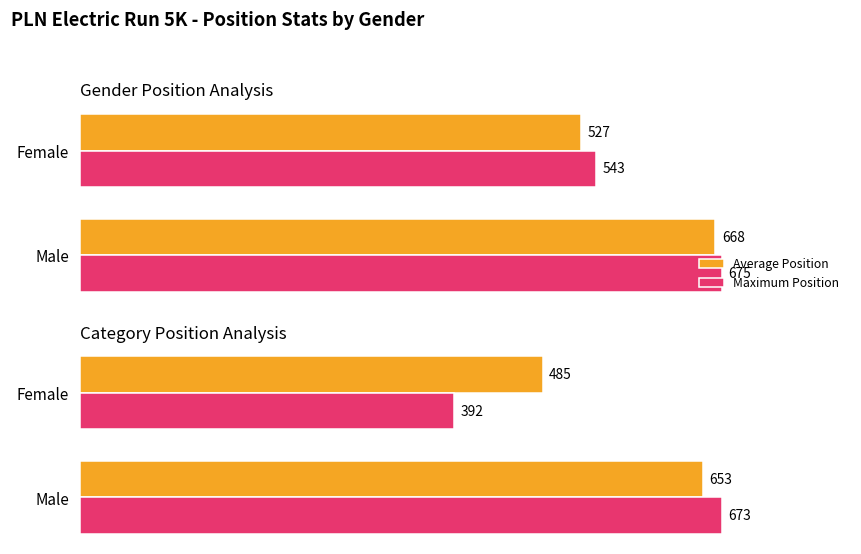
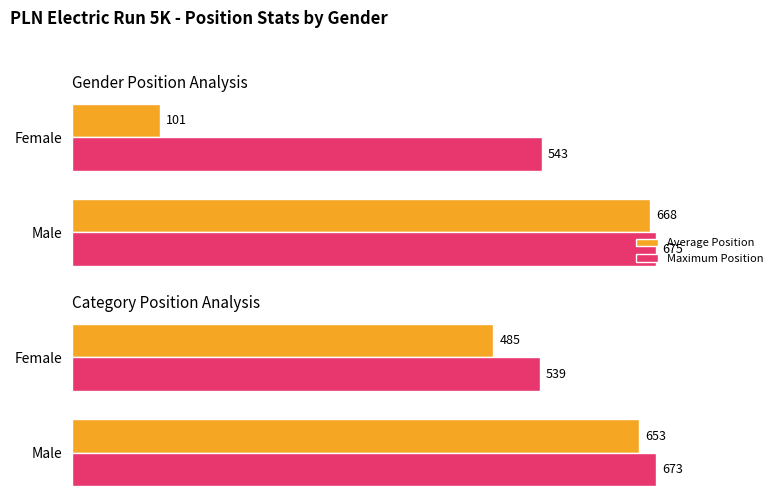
  {
    "Gender Position Analysis": {
      "Average Position": {
-       "Female": 527,
+       "Female": 101,
        "Male": 668
      },
      "Maximum Position": {
        "Female": 543,
        "Male": 675
      }
    },
    "Category Position Analysis": {
      "Average Position": {
        "Female": 485,
        "Male": 653
      },
      "Maximum Position": {
-       "Female": 392,
+       "Female": 539,
        "Male": 673
      }
    }
  }
